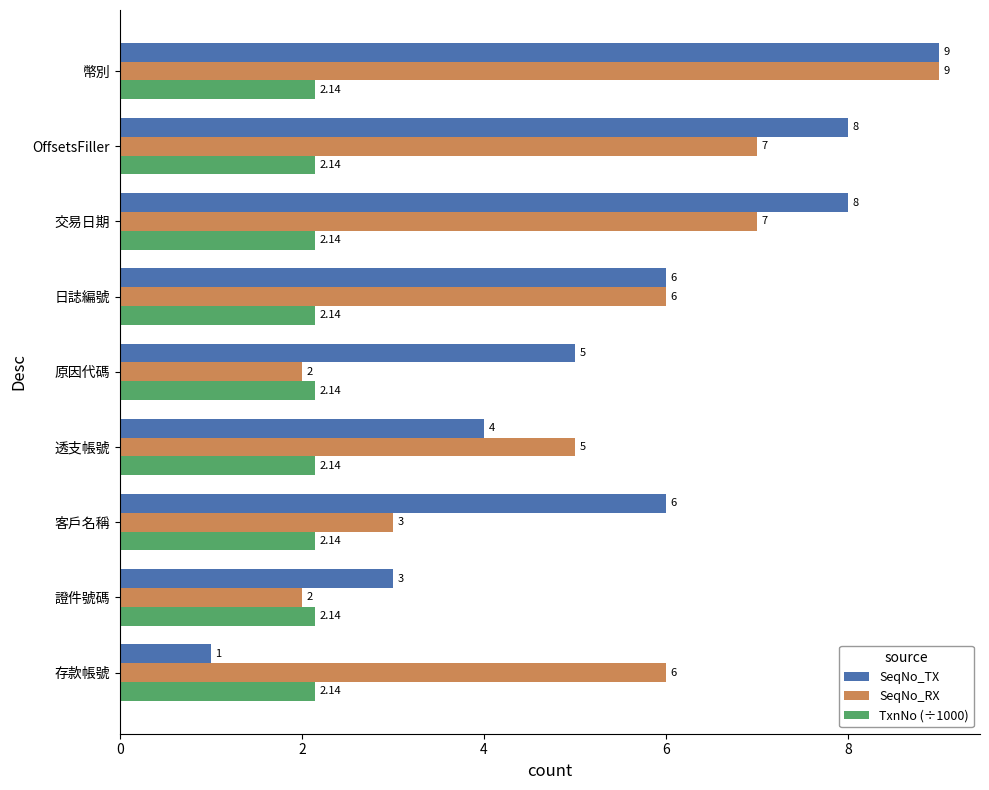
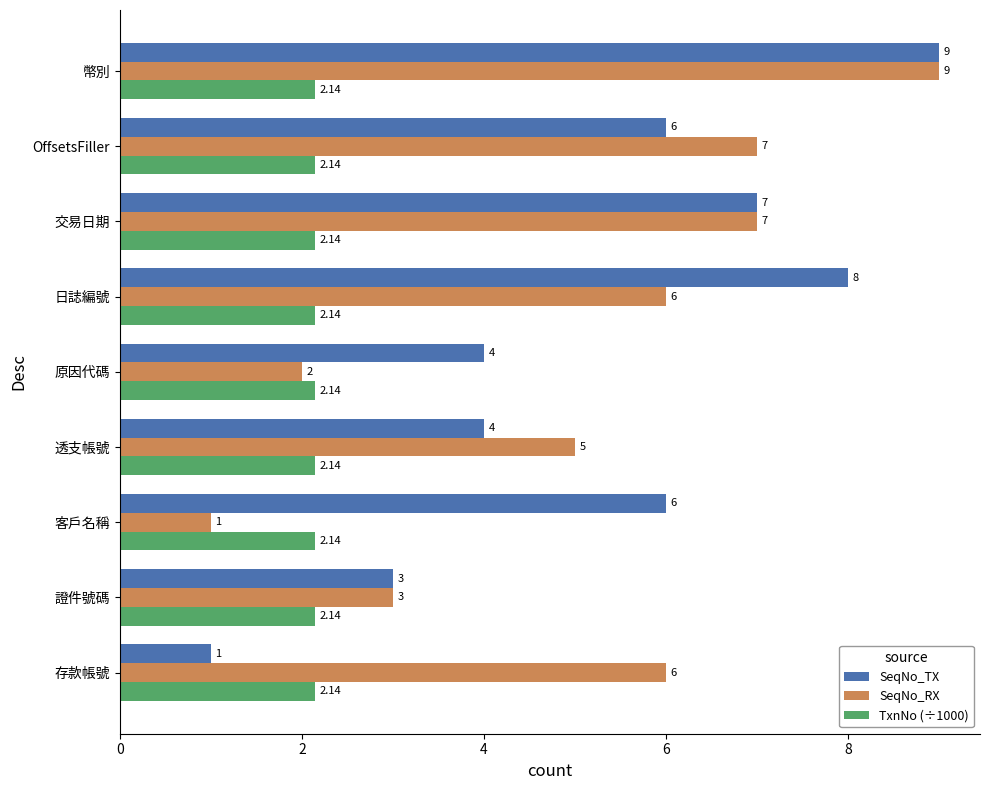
  {
    "SeqNo_TX": {
      "幣別": 9,
-     "OffsetsFiller": 8,
-     "交易日期": 8,
-     "日誌編號": 6,
-     "原因代碼": 5,
+     "OffsetsFiller": 6,
+     "交易日期": 7,
+     "日誌編號": 8,
+     "原因代碼": 4,
      "透支帳號": 4,
      "客戶名稱": 6,
      "證件號碼": 3,
      "存款帳號": 1
    },
    "SeqNo_RX": {
      "幣別": 9,
      "OffsetsFiller": 7,
      "交易日期": 7,
      "日誌編號": 6,
      "原因代碼": 2,
      "透支帳號": 5,
-     "客戶名稱": 3,
-     "證件號碼": 2,
+     "客戶名稱": 1,
+     "證件號碼": 3,
      "存款帳號": 6
    },
    "TxnNo (÷1000)": {
      "幣別": 2.14,
      "OffsetsFiller": 2.14,
      "交易日期": 2.14,
      "日誌編號": 2.14,
      "原因代碼": 2.14,
      "透支帳號": 2.14,
      "客戶名稱": 2.14,
      "證件號碼": 2.14,
      "存款帳號": 2.14
    }
  }
